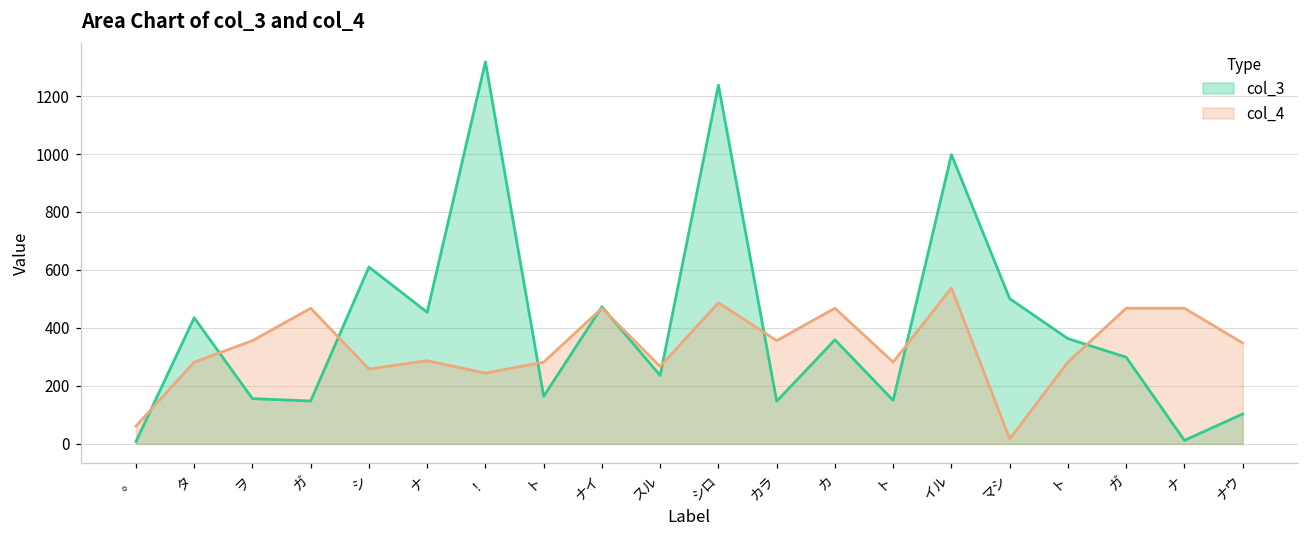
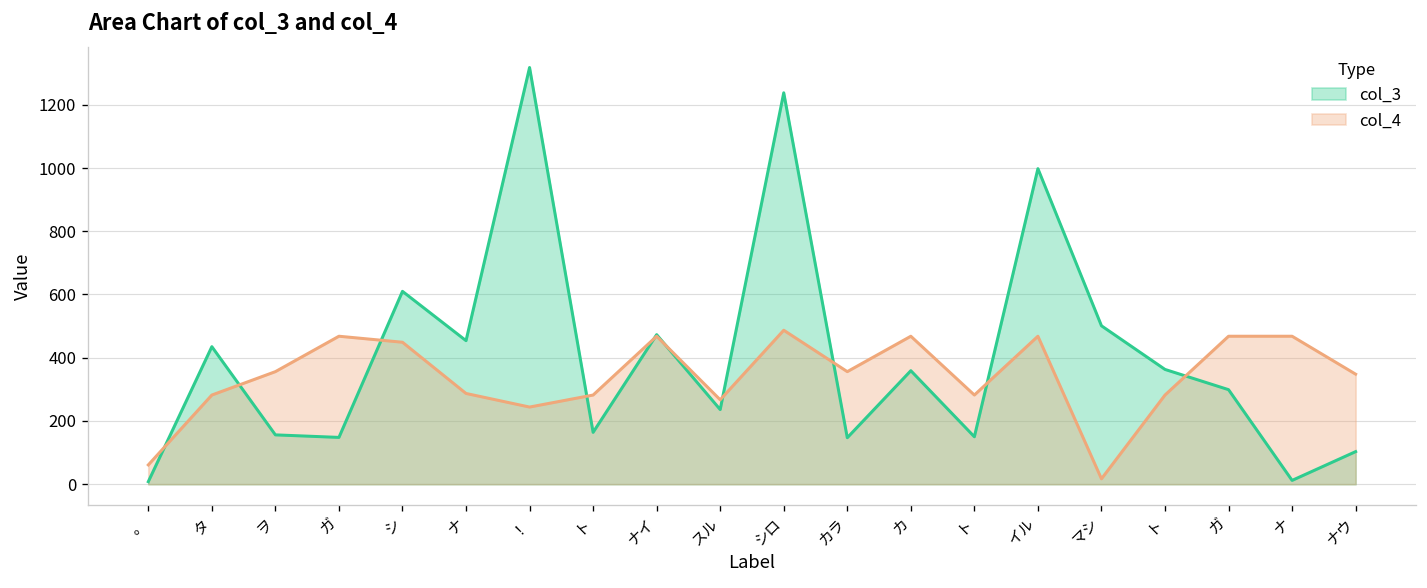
  {
    "col_3": {
      "。": 10,
      "タ": 440,
      "ヲ": 160,
      "シ": 610,
      "！": 1320,
      "スル": 240,
      "シロ": 1240,
      "カラ": 150,
      "カ": 360,
      "イル": 1000,
      "マシ": 500,
      "ナウ": 100
    },
    "col_4": {
      "。": 60,
      "タ": 280,
      "ヲ": 360,
-     "シ": 260,
+     "シ": 450,
      "！": 240,
      "スル": 270,
      "シロ": 490,
      "カラ": 360,
      "カ": 470,
-     "イル": 540,
+     "イル": 470,
      "マシ": 20,
      "ナウ": 350
    }
  }
